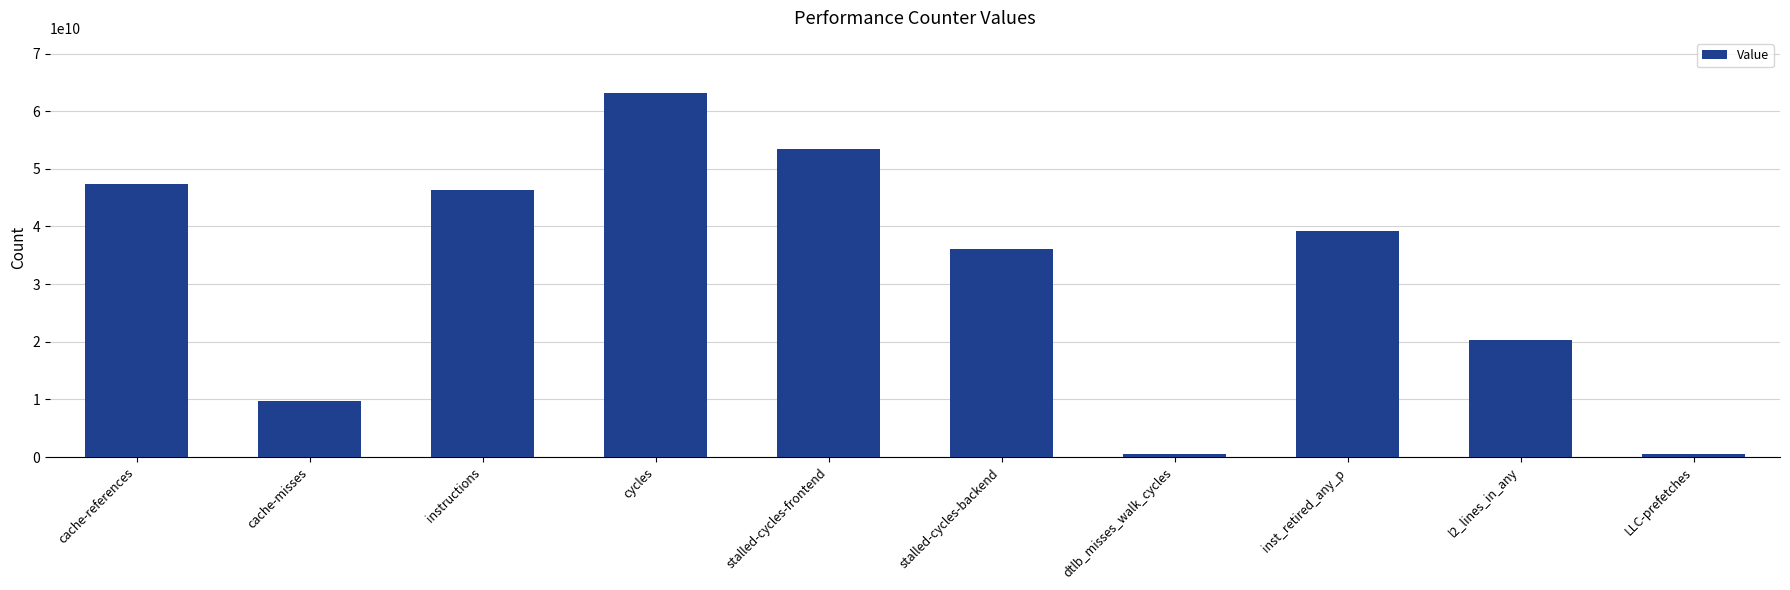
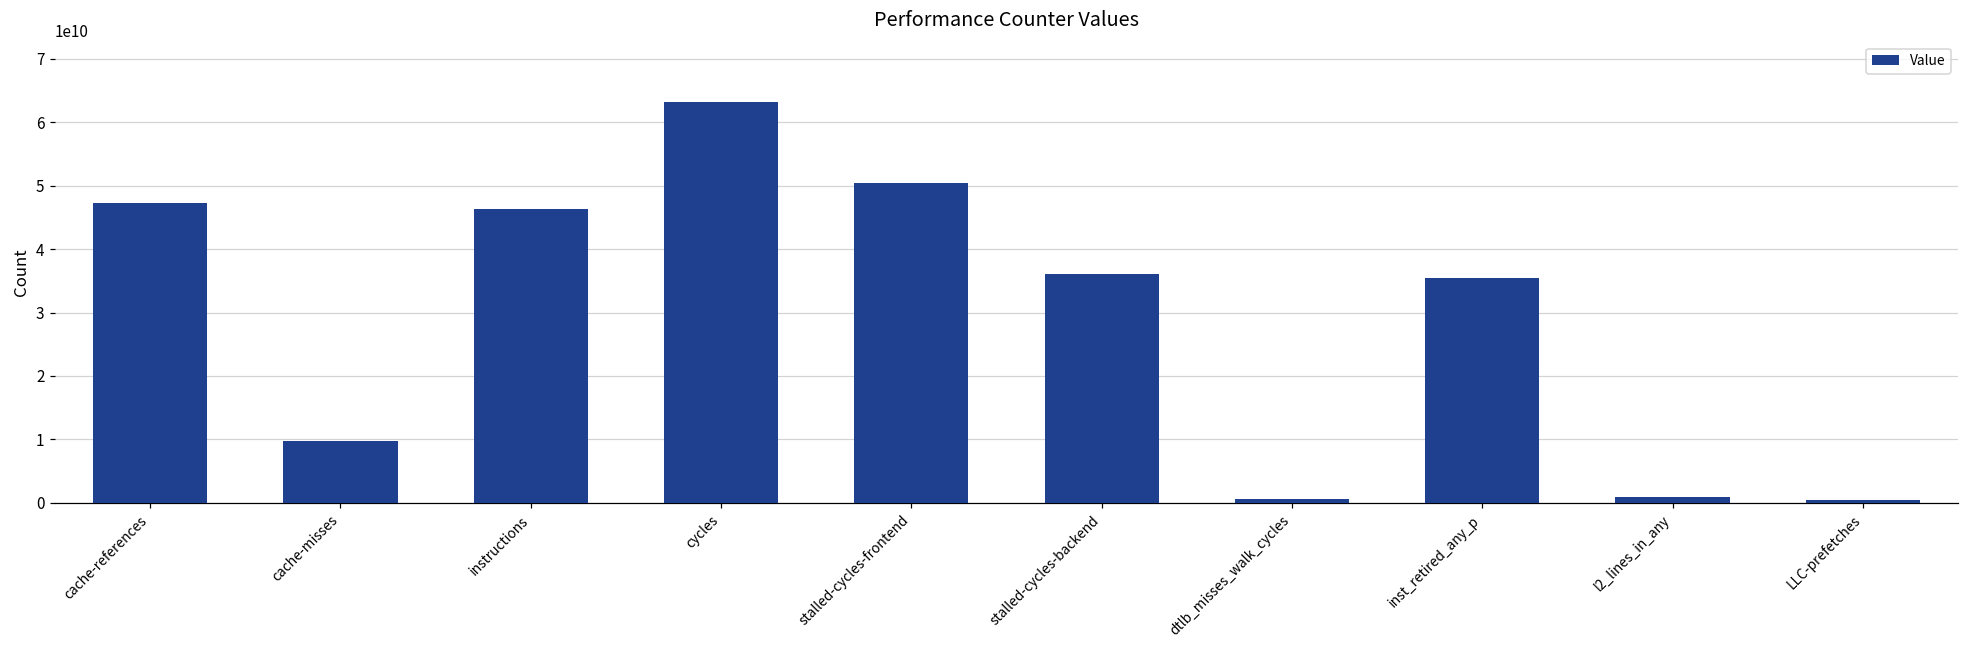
  {
    "cache-references": 47000000000,
    "cache-misses": 10000000000,
    "instructions": 46000000000,
    "cycles": 63000000000,
-   "stalled-cycles-frontend": 53000000000,
+   "stalled-cycles-frontend": 50000000000,
    "stalled-cycles-backend": 36000000000,
    "dtlb_misses_walk_cycles": 1000000000,
-   "inst_retired_any_p": 39000000000,
-   "l2_lines_in_any": 20000000000,
+   "inst_retired_any_p": 35000000000,
+   "l2_lines_in_any": 1000000000,
    "LLC-prefetches": 0
  }
